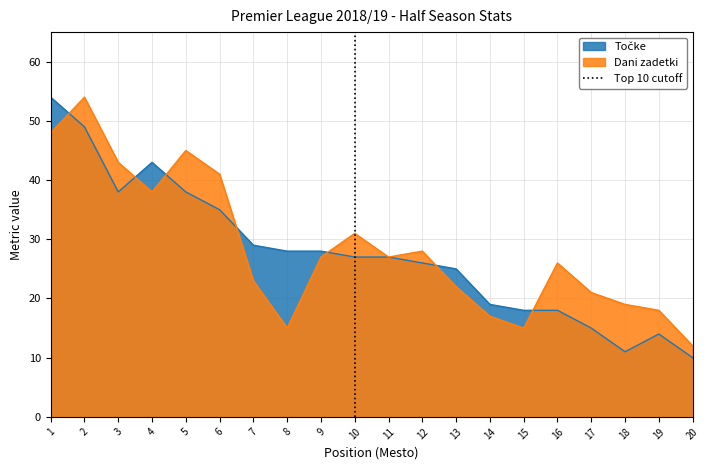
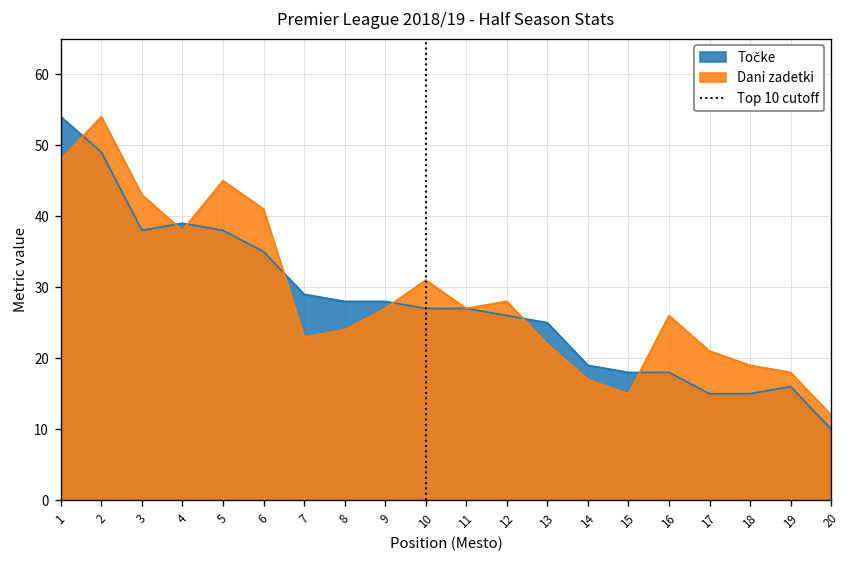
  {
    "Točke": {
      "1": 54,
      "2": 49,
      "3": 38,
-     "4": 43,
+     "4": 39,
      "5": 38,
      "6": 35,
      "7": 29,
      "8": 28,
      "9": 28,
      "10": 27,
      "12": 26,
      "13": 25,
      "14": 19,
      "15": 18,
      "16": 18,
      "17": 15,
-     "18": 11,
-     "19": 14,
+     "18": 15,
+     "19": 16,
      "20": 10
    },
    "Dani zadetki": {
      "1": 48,
      "2": 54,
      "3": 43,
      "4": 38,
      "5": 45,
      "6": 41,
      "7": 23,
-     "8": 15,
+     "8": 24,
      "9": 27,
      "10": 31,
      "12": 28,
      "13": 22,
      "14": 17,
      "15": 15,
      "16": 26,
      "17": 21,
      "18": 19,
      "19": 18,
      "20": 12
    }
  }
